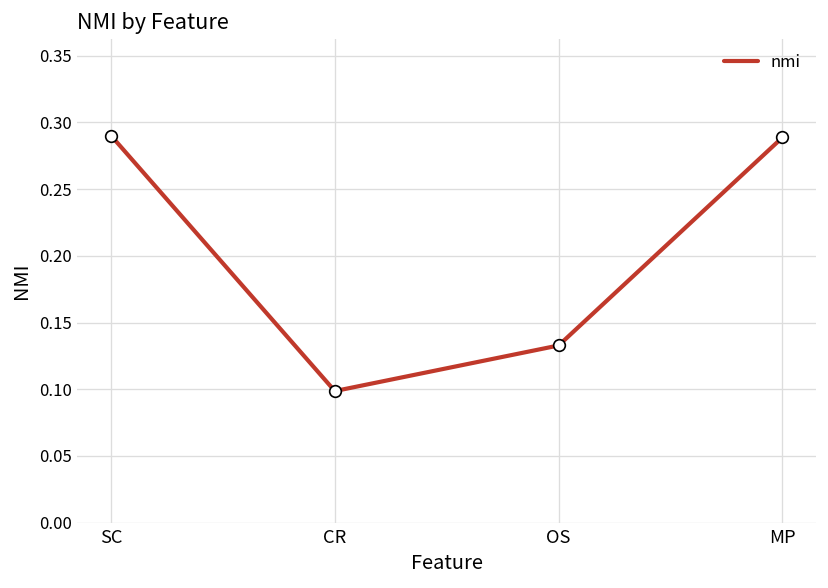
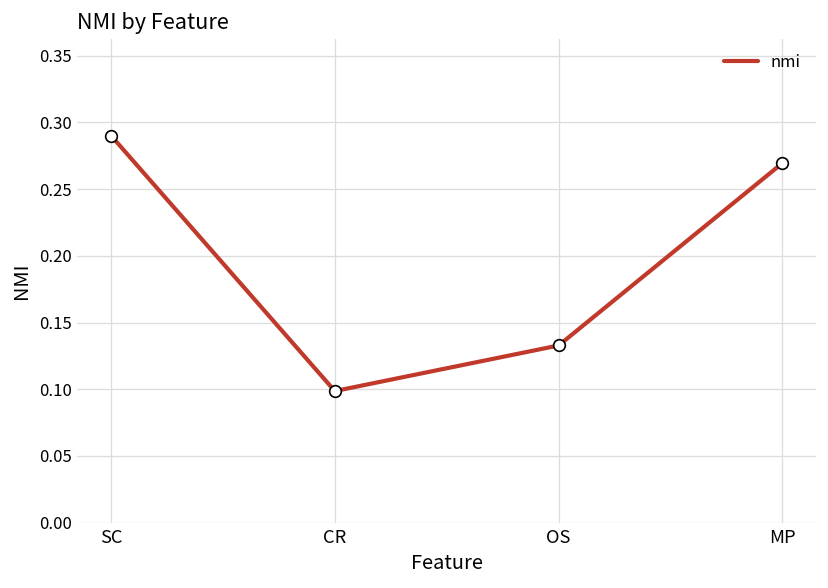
  {
    "SC": 0.290,
    "CR": 0.099,
    "OS": 0.133,
-   "MP": 0.289
+   "MP": 0.269
  }
